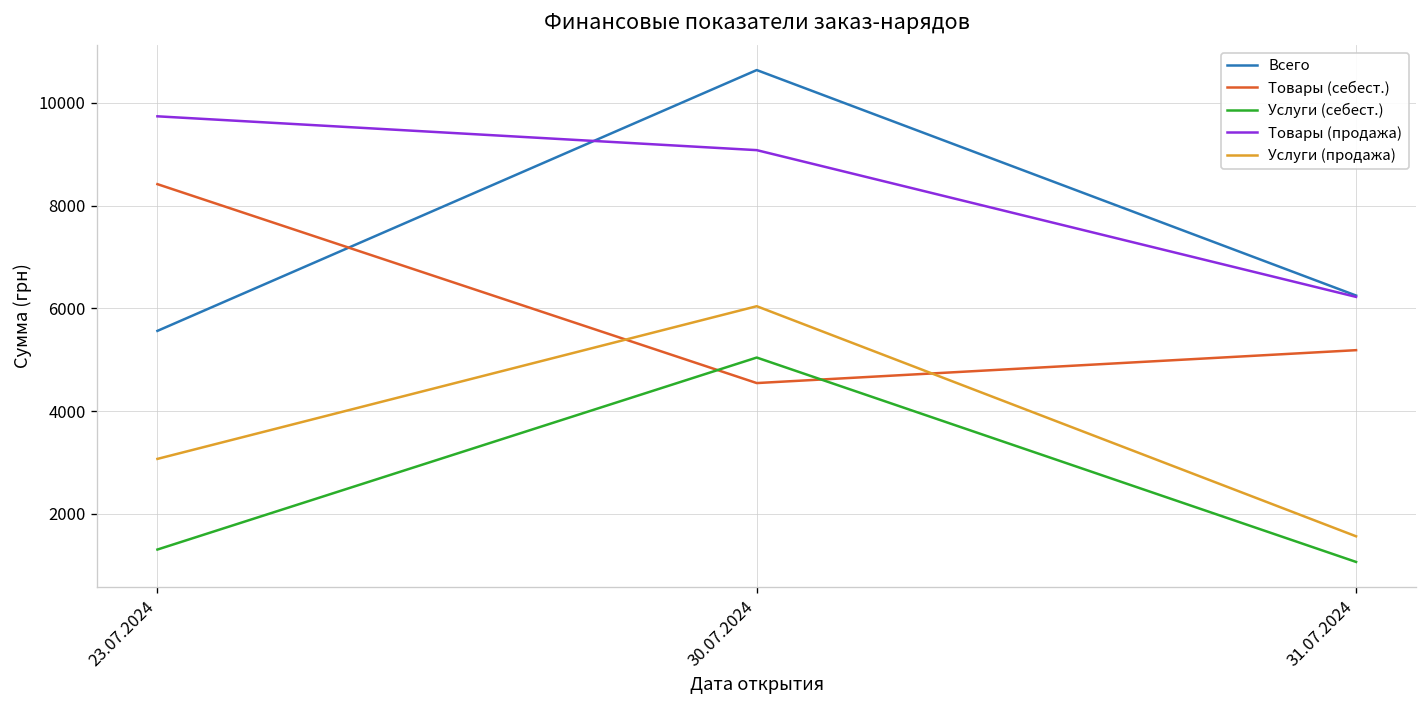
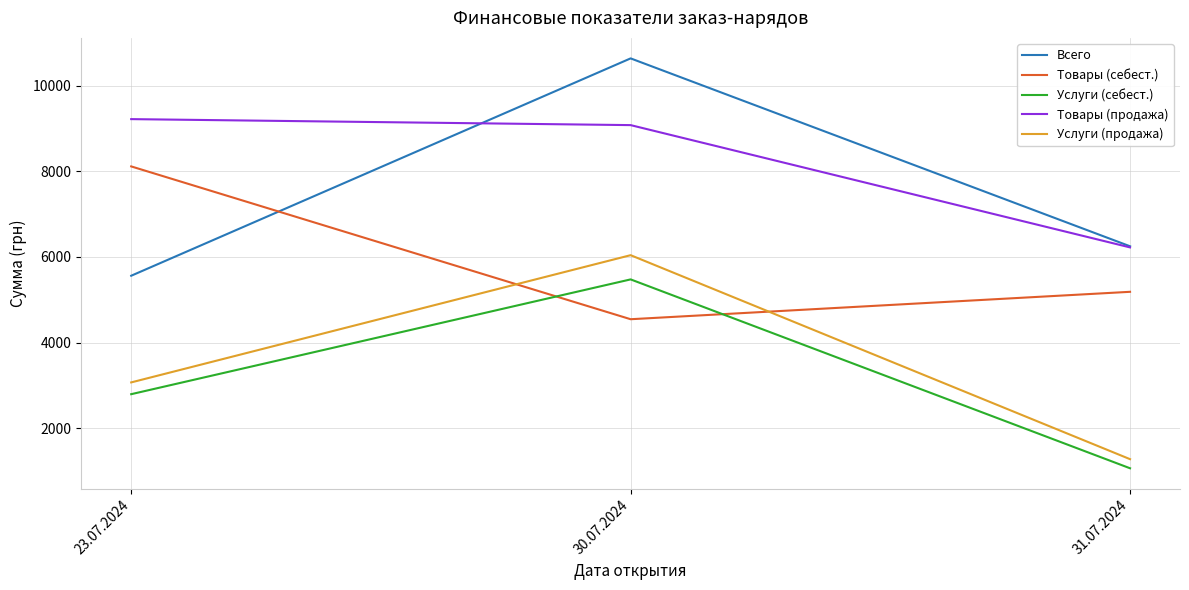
  {
    "Всего": {
      "23.07.2024": 5600,
      "30.07.2024": 10600
    },
    "Товары (себест.)": {
-     "23.07.2024": 8400,
+     "23.07.2024": 8100,
      "30.07.2024": 4500,
      "31.07.2024": 5200
    },
    "Услуги (себест.)": {
-     "23.07.2024": 1300,
-     "30.07.2024": 5000,
+     "23.07.2024": 2800,
+     "30.07.2024": 5500,
      "31.07.2024": 1100
    },
    "Товары (продажа)": {
-     "23.07.2024": 9700,
+     "23.07.2024": 9200,
      "30.07.2024": 9100
    },
    "Услуги (продажа)": {
      "23.07.2024": 3100,
      "30.07.2024": 6000,
-     "31.07.2024": 1600
+     "31.07.2024": 1300
    }
  }
